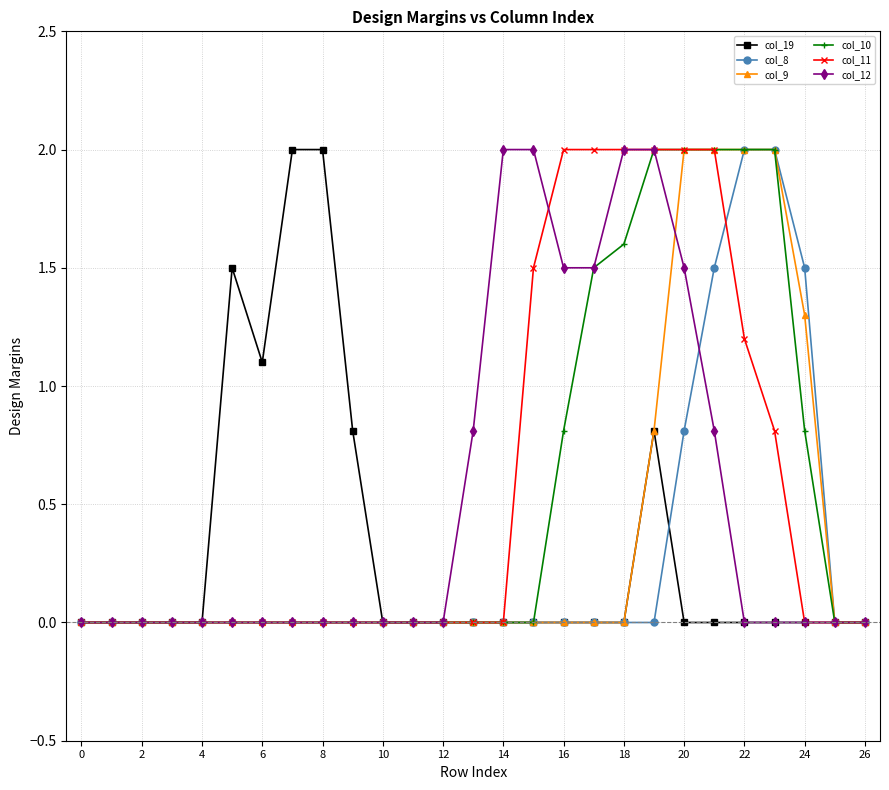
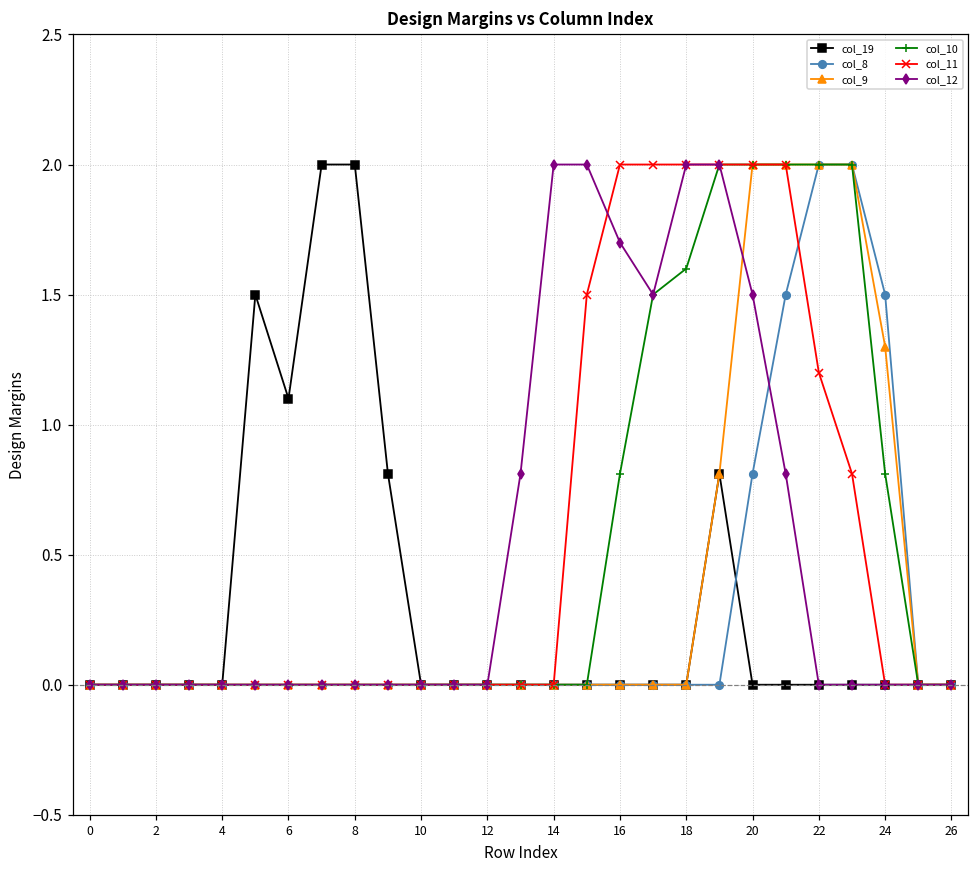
  {
    "col_19": {
      "6": 1.1,
      "8": 2.0,
      "20": 0.0
    },
    "col_8": {
      "20": 0.81,
      "24": 1.5
    },
    "col_9": {
      "24": 1.3
    },
    "col_10": {
      "16": 0.81,
      "18": 1.6,
      "24": 0.81
    },
    "col_11": {
      "16": 2.0,
      "22": 1.2
    },
    "col_12": {
      "14": 2.0,
-     "16": 1.5,
+     "16": 1.7,
      "20": 1.5
    }
  }
